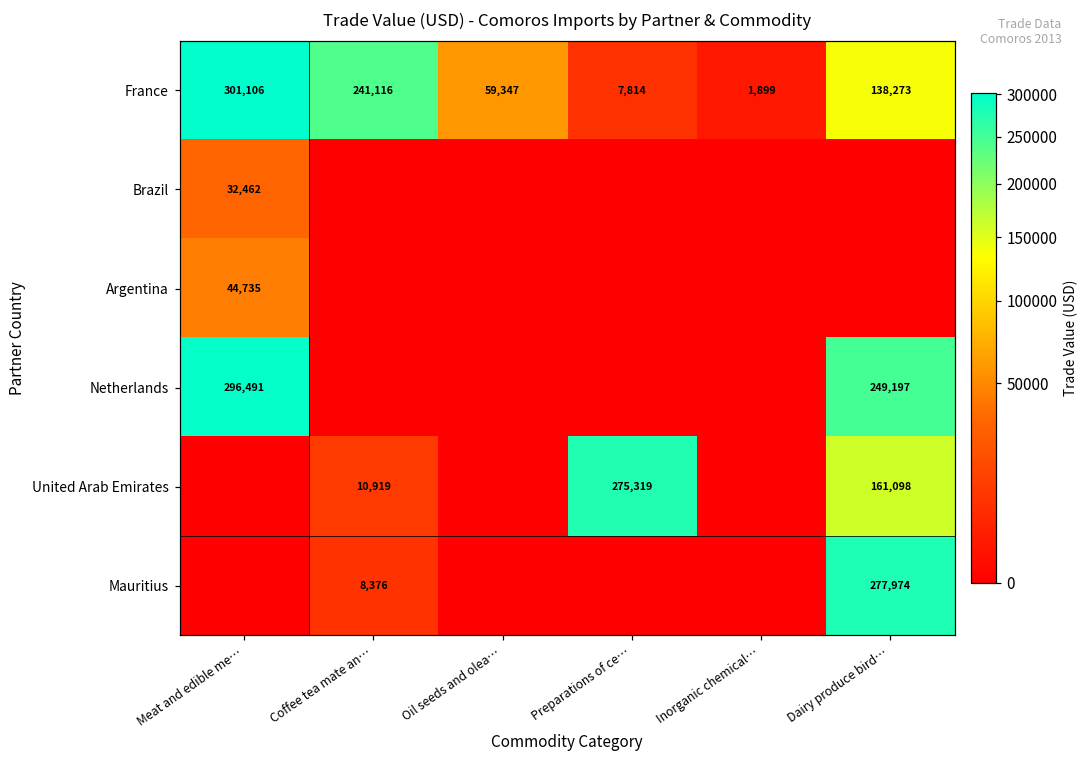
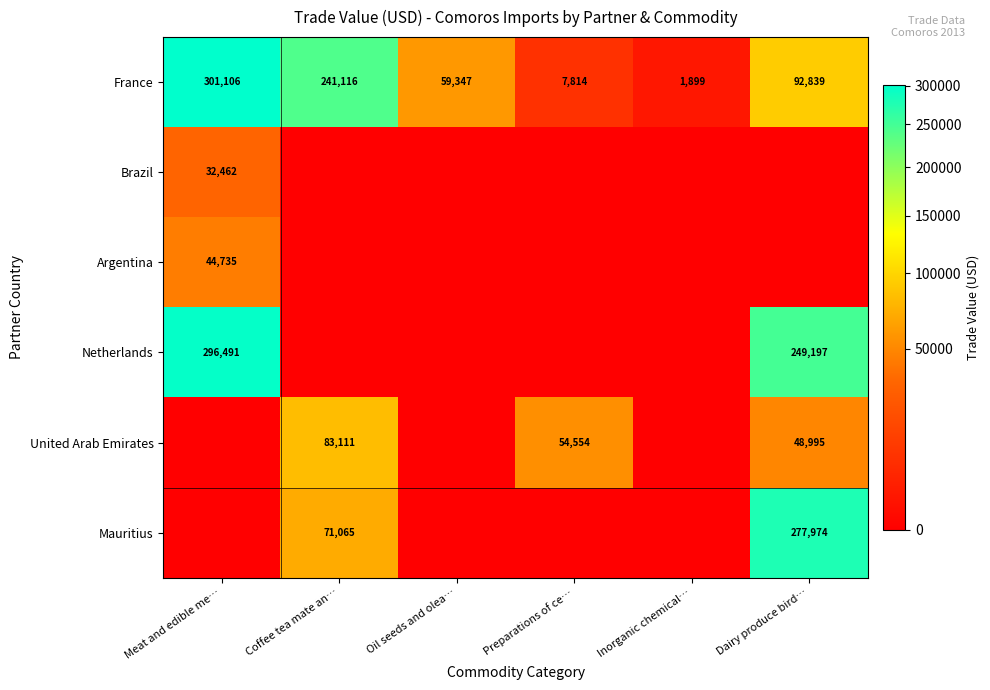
  {
    "France": {
      "Meat and edible me…": "301,106",
      "Coffee tea mate an…": "241,116",
      "Oil seeds and olea…": "59,347",
      "Preparations of ce…": "7,814",
      "Inorganic chemical…": "1,899",
-     "Dairy produce bird…": "138,273"
+     "Dairy produce bird…": "92,839"
    },
    "Brazil": {
      "Meat and edible me…": "32,462"
    },
    "Argentina": {
      "Meat and edible me…": "44,735"
    },
    "Netherlands": {
      "Meat and edible me…": "296,491",
      "Dairy produce bird…": "249,197"
    },
    "United Arab Emirates": {
-     "Coffee tea mate an…": "10,919",
-     "Preparations of ce…": "275,319",
-     "Dairy produce bird…": "161,098"
+     "Coffee tea mate an…": "83,111",
+     "Preparations of ce…": "54,554",
+     "Dairy produce bird…": "48,995"
    },
    "Mauritius": {
-     "Coffee tea mate an…": "8,376",
+     "Coffee tea mate an…": "71,065",
      "Dairy produce bird…": "277,974"
    }
  }
